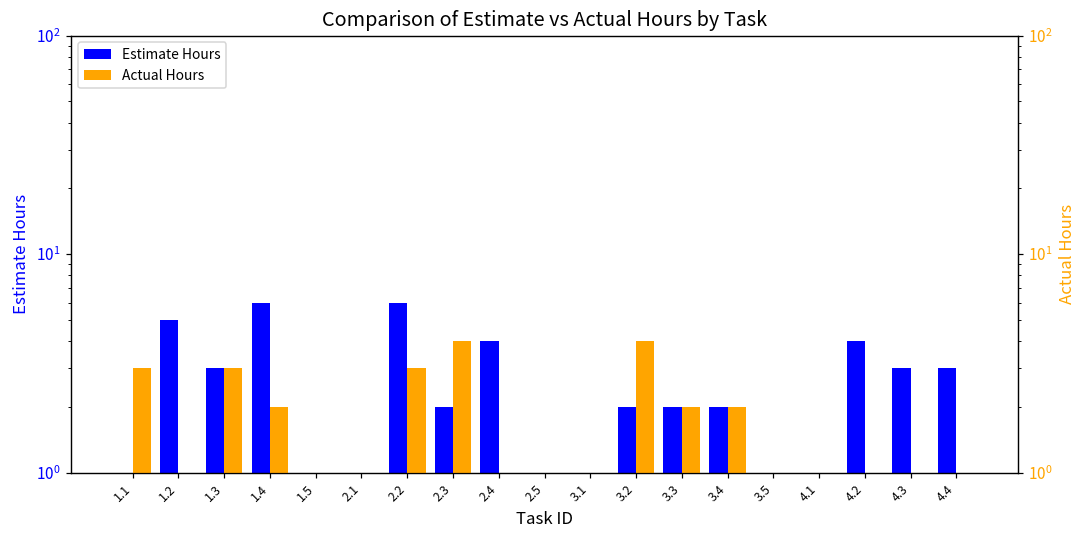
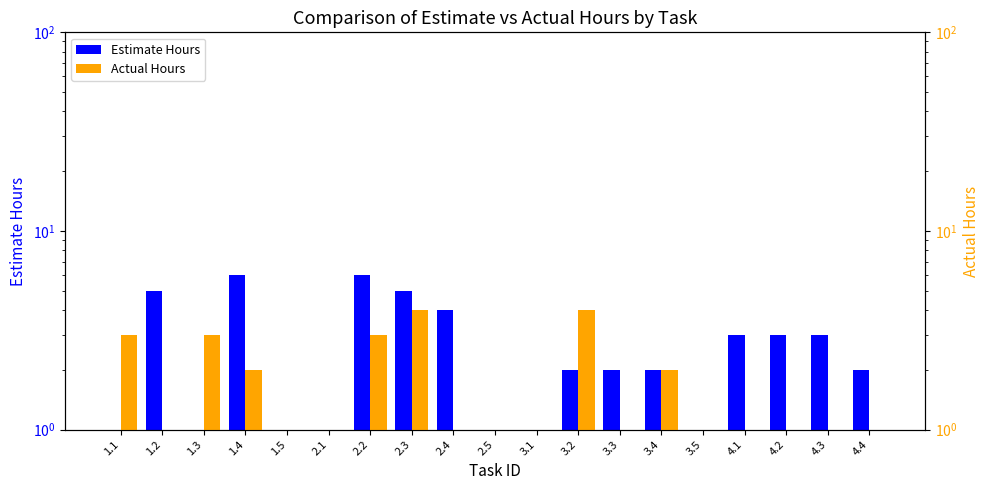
  {
    "Estimate Hours": {
      "1.1": 1,
      "1.2": 5,
-     "1.3": 3,
+     "1.3": 1,
      "1.4": 6,
      "2.1": 1,
      "2.2": 6,
-     "2.3": 2,
+     "2.3": 5,
      "2.4": 4,
      "3.1": 1,
      "3.2": 2,
      "3.3": 2,
      "3.4": 2,
-     "4.1": 1,
-     "4.2": 4,
+     "4.1": 3,
+     "4.2": 3,
      "4.3": 3,
-     "4.4": 3
+     "4.4": 2
    },
    "Actual Hours": {
      "1.1": 3,
      "1.2": 1,
      "1.3": 3,
      "1.4": 2,
      "2.1": 1,
      "2.2": 3,
      "2.3": 4,
      "2.4": 1,
      "3.1": 1,
      "3.2": 4,
-     "3.3": 2,
+     "3.3": 1,
      "3.4": 2,
      "4.1": 1,
      "4.2": 1,
      "4.3": 1,
      "4.4": 1
    }
  }
